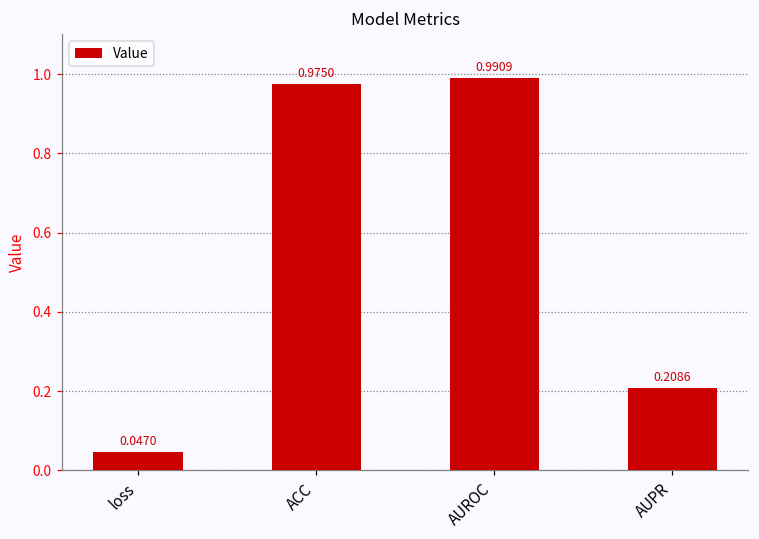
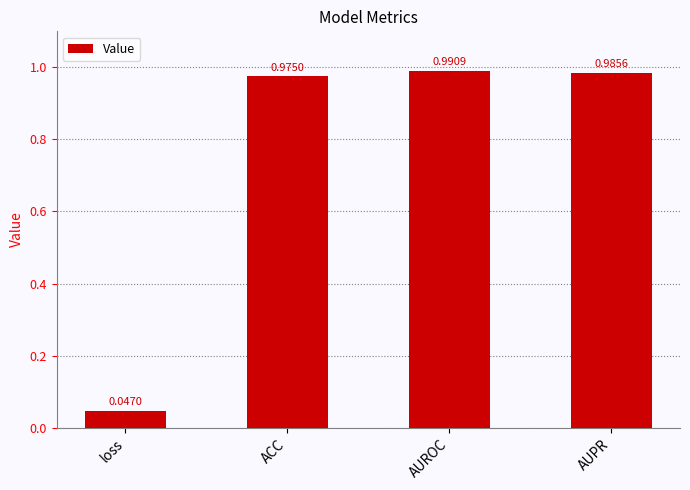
  {
    "loss": 0.0470,
    "ACC": 0.9750,
    "AUROC": 0.9909,
-   "AUPR": 0.2086
+   "AUPR": 0.9856
  }
